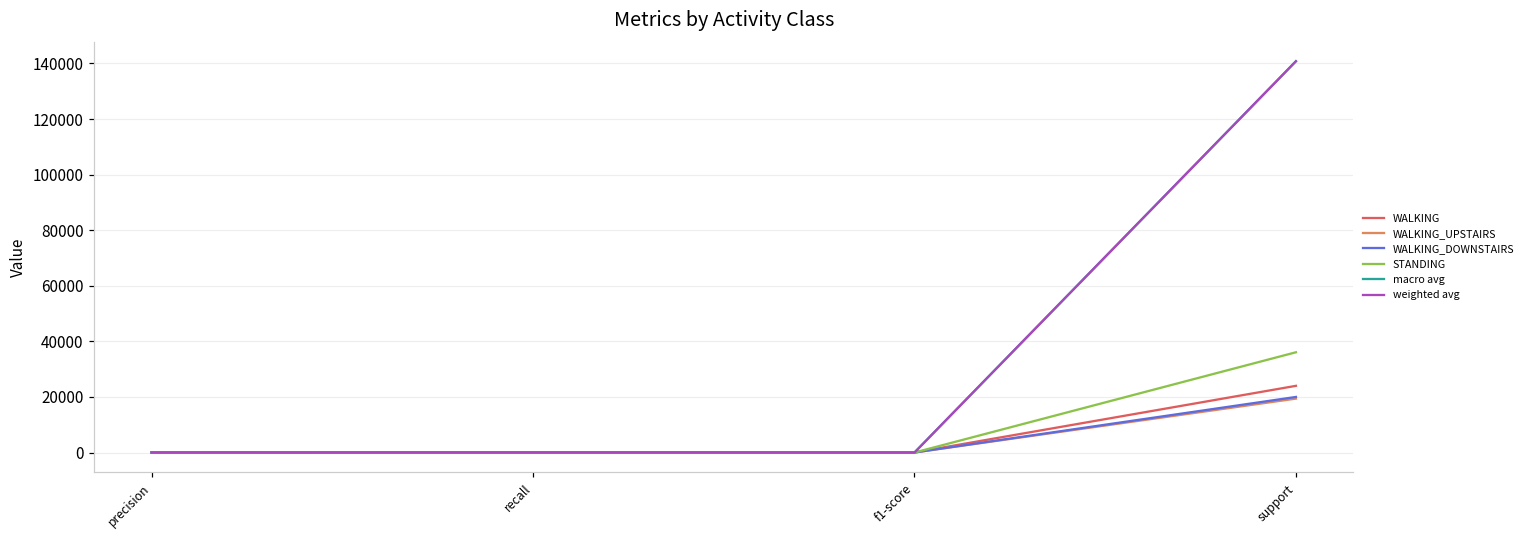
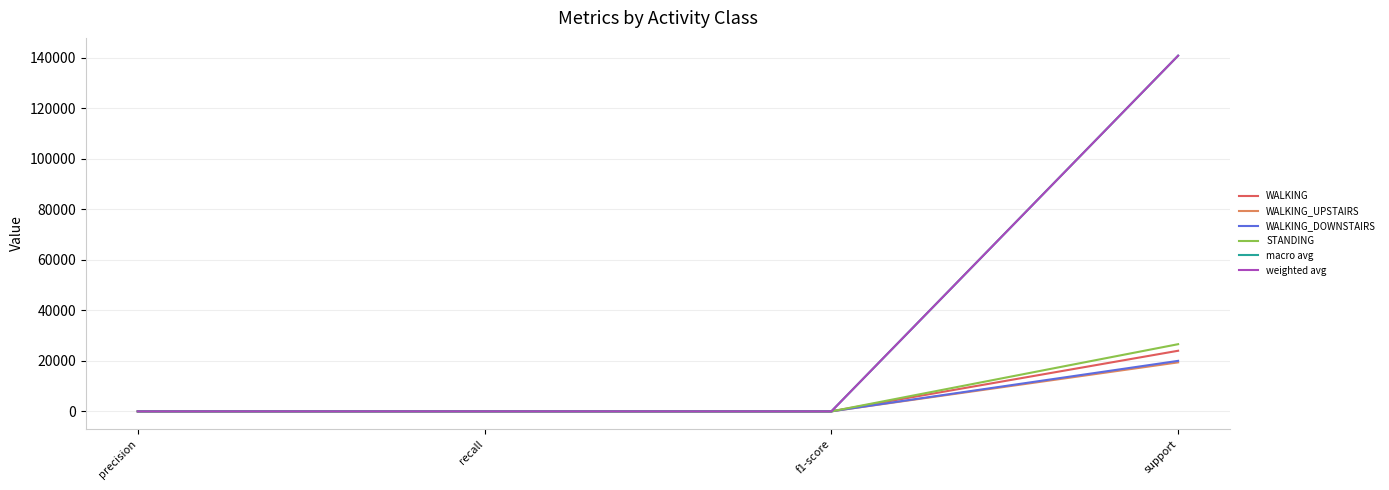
  {
    "STANDING": {
-     "support": 36000
+     "support": 27000
    },
    "weighted avg": {
      "support": 141000
    }
  }
